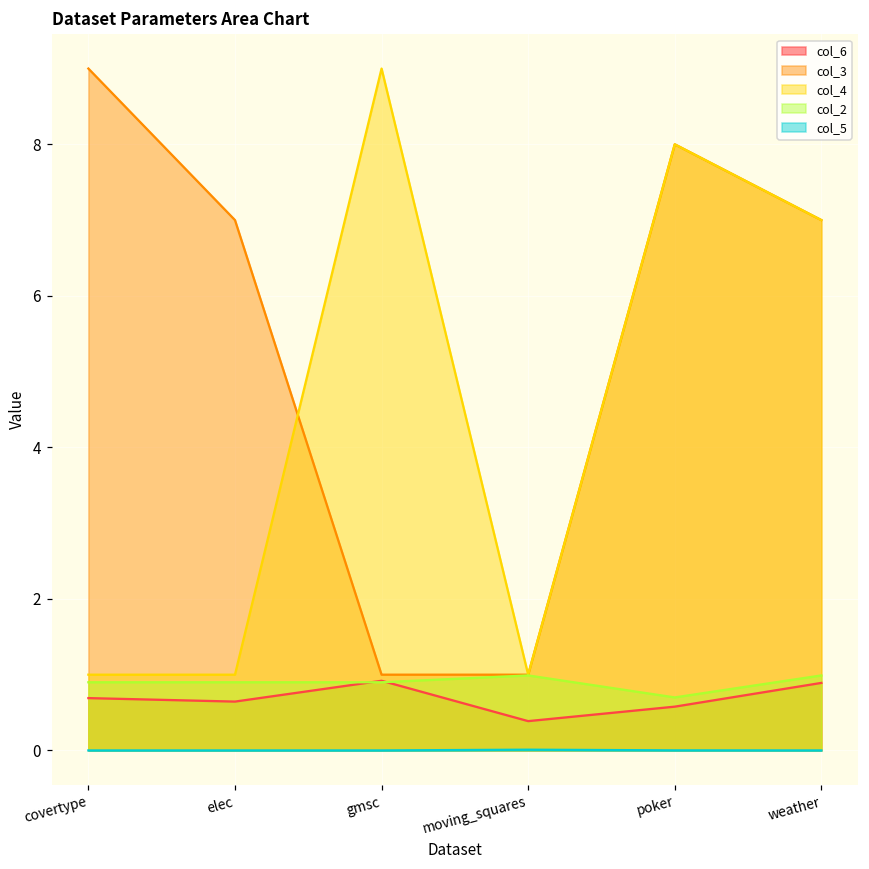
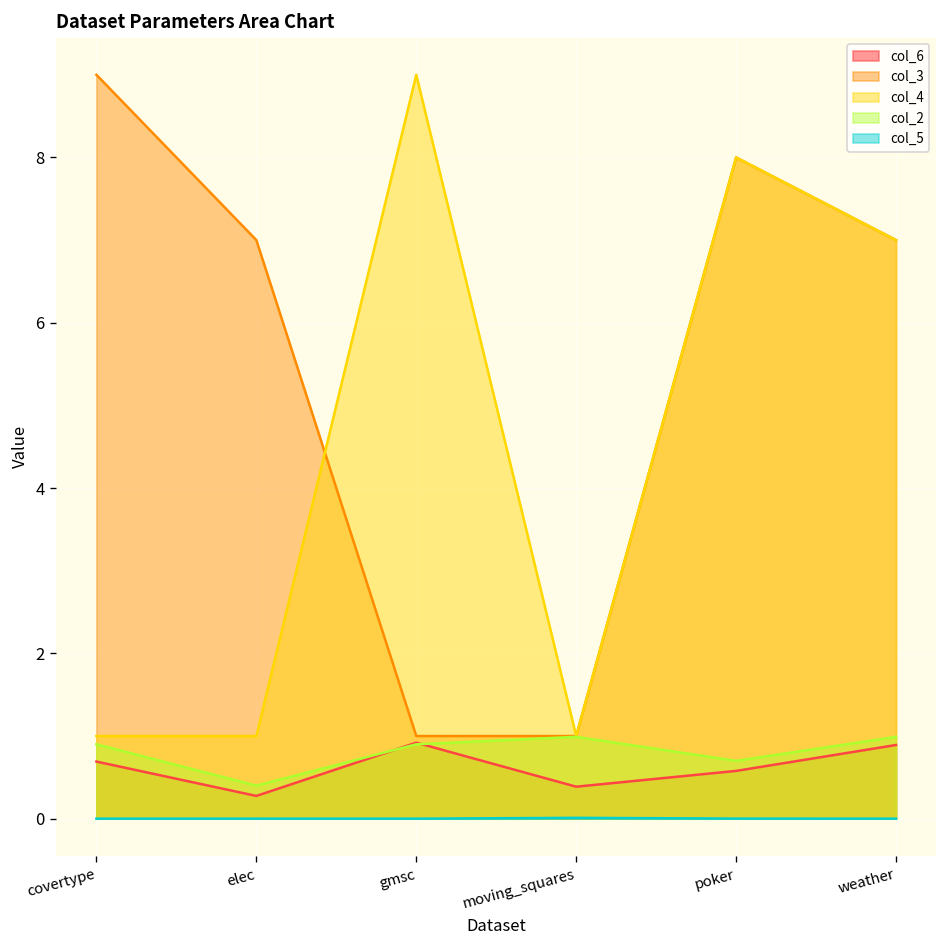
  {
    "col_6": {
      "covertype": 0.7,
-     "elec": 0.6,
+     "elec": 0.3,
      "moving_squares": 0.4,
      "poker": 0.6,
      "weather": 0.9
    },
    "col_2": {
      "covertype": 0.9,
-     "elec": 0.9,
+     "elec": 0.4,
      "poker": 0.7,
      "weather": 1.0
    },
    "col_5": {
      "covertype": 0.0,
      "elec": 0.0,
      "gmsc": 0.0,
      "moving_squares": 0.0,
      "poker": 0.0,
      "weather": 0.0
    }
  }
